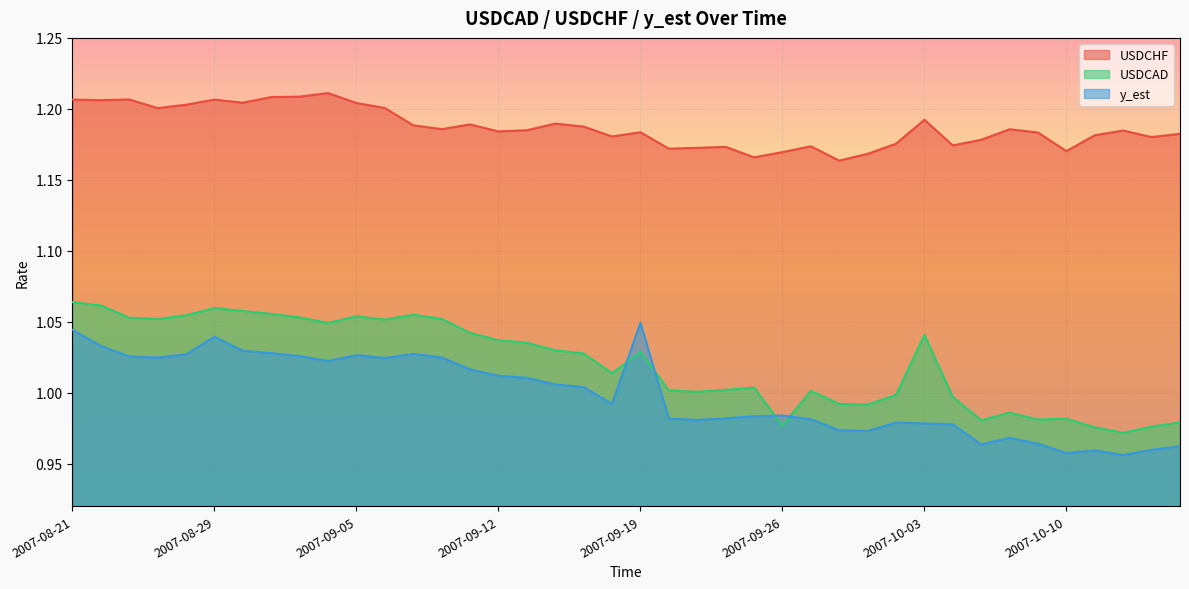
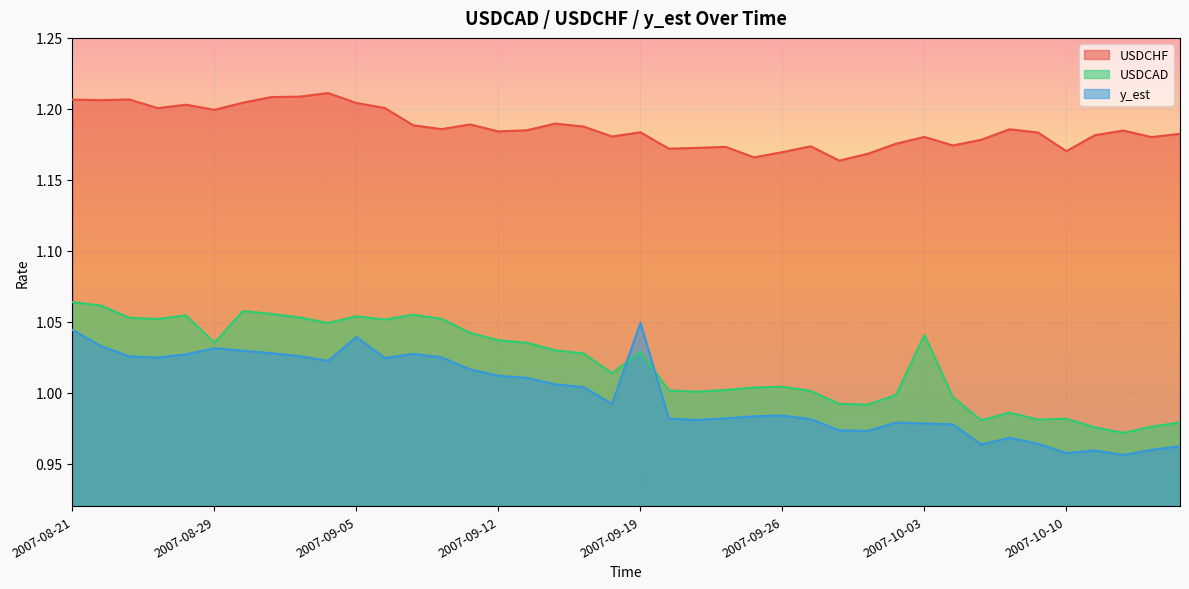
  {
    "USDCHF": {
      "2007-08-21": 1.207,
-     "2007-08-29": 1.207,
+     "2007-08-29": 1.199,
      "2007-09-05": 1.204,
      "2007-09-12": 1.184,
      "2007-09-19": 1.184,
      "2007-09-26": 1.170,
-     "2007-10-03": 1.192,
+     "2007-10-03": 1.180,
      "2007-10-10": 1.170
    },
    "USDCAD": {
      "2007-08-21": 1.064,
-     "2007-08-29": 1.060,
+     "2007-08-29": 1.035,
      "2007-09-05": 1.054,
      "2007-09-12": 1.037,
      "2007-09-19": 1.029,
-     "2007-09-26": 0.977,
+     "2007-09-26": 1.004,
      "2007-10-03": 1.041,
      "2007-10-10": 0.982
    },
    "y_est": {
      "2007-08-21": 1.044,
-     "2007-08-29": 1.039,
-     "2007-09-05": 1.026,
+     "2007-08-29": 1.031,
+     "2007-09-05": 1.039,
      "2007-09-12": 1.012,
      "2007-09-19": 1.049,
      "2007-09-26": 0.984,
      "2007-10-03": 0.978,
      "2007-10-10": 0.957
    }
  }
